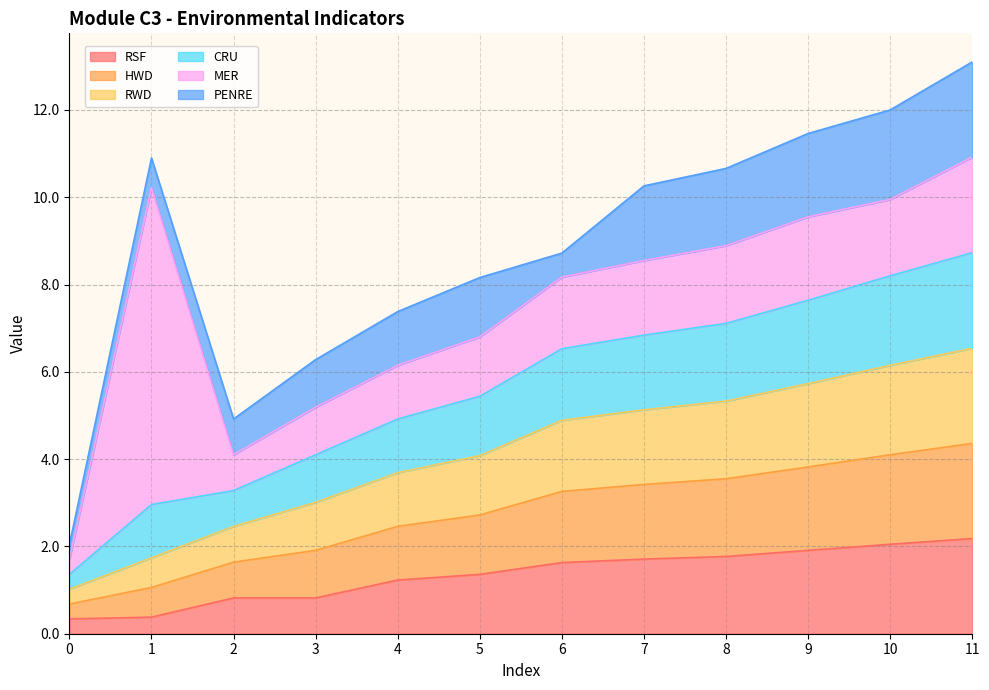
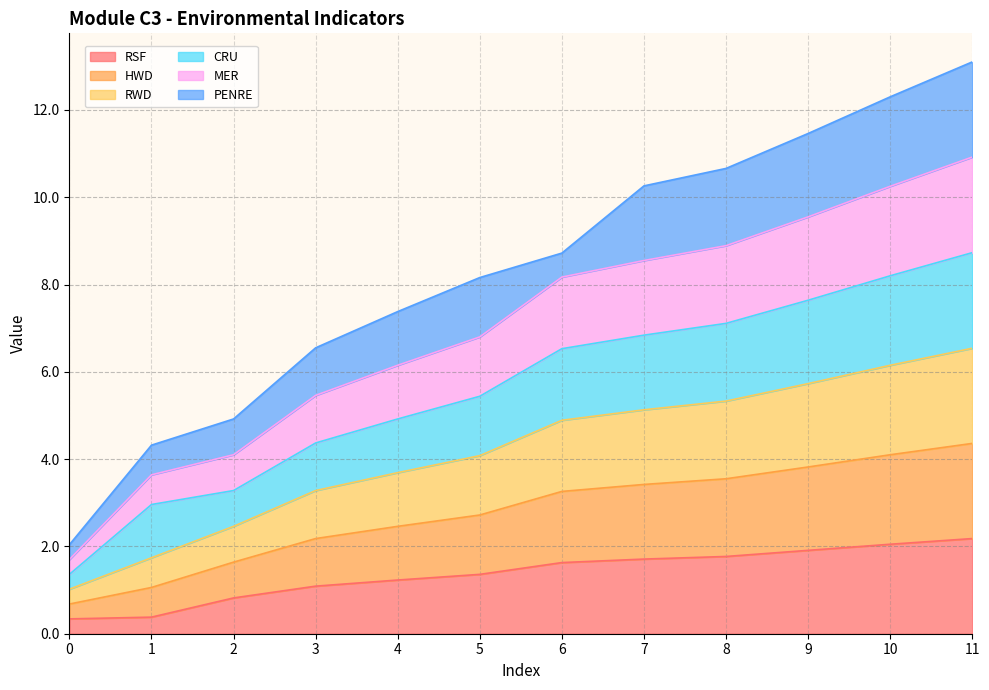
  {
    "RSF": {
      "0": 0.3,
      "1": 0.4,
      "2": 0.8,
-     "3": 0.8,
+     "3": 1.1,
      "4": 1.2,
      "5": 1.4,
      "6": 1.6,
      "7": 1.7,
      "8": 1.8,
      "9": 1.9,
      "10": 2.1,
      "11": 2.2
    },
    "CRU": {
      "0": 0.3,
      "1": 1.2,
      "2": 0.8,
      "3": 1.1,
      "4": 1.2,
      "5": 1.4,
      "6": 1.6,
      "7": 1.7,
      "8": 1.8,
      "9": 1.9,
      "10": 2.1,
      "11": 2.2
    },
    "MER": {
      "0": 0.3,
-     "1": 7.3,
+     "1": 0.7,
      "2": 0.8,
      "3": 1.1,
      "4": 1.2,
      "5": 1.4,
      "6": 1.6,
      "7": 1.7,
      "8": 1.8,
      "9": 1.9,
-     "10": 1.8,
+     "10": 2.1,
      "11": 2.2
    },
    "PENRE": {
      "0": 0.3,
      "1": 0.7,
      "2": 0.8,
      "3": 1.1,
      "4": 1.2,
      "5": 1.4,
      "6": 0.6,
      "7": 1.7,
      "8": 1.8,
      "9": 1.9,
      "10": 2.1,
      "11": 2.2
    }
  }
